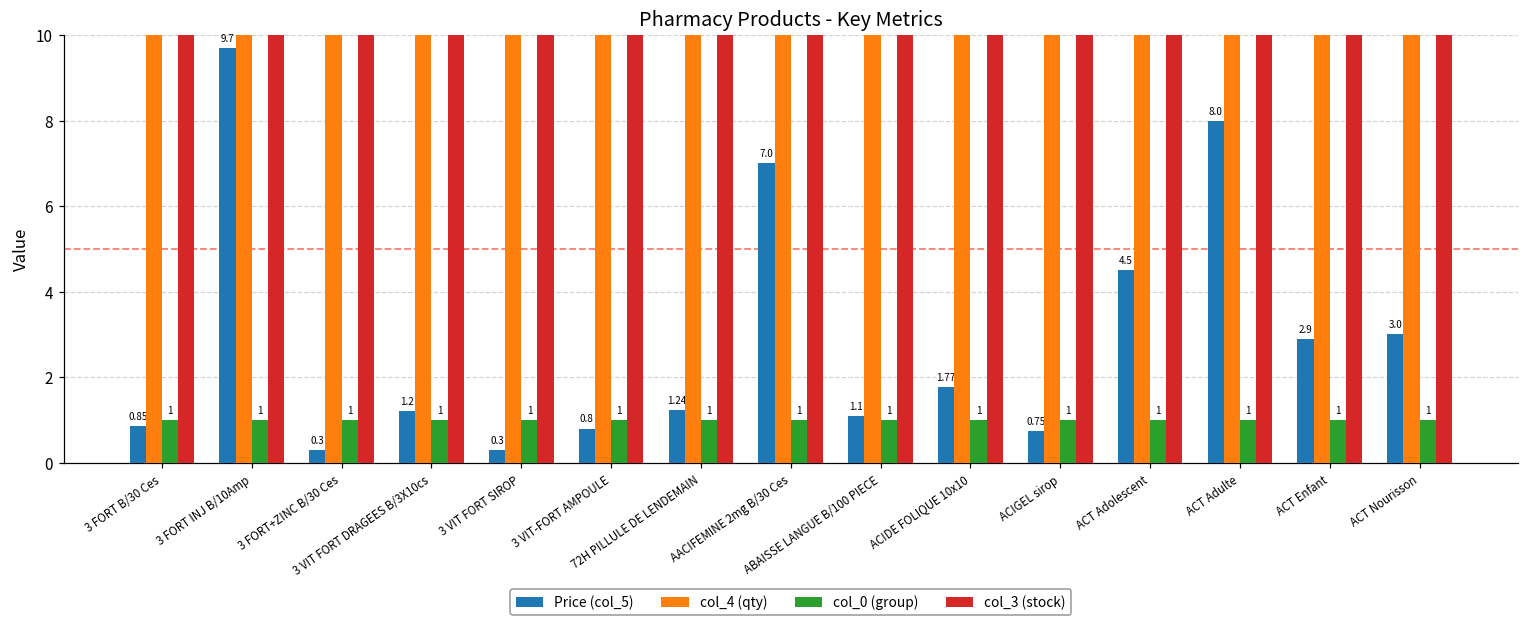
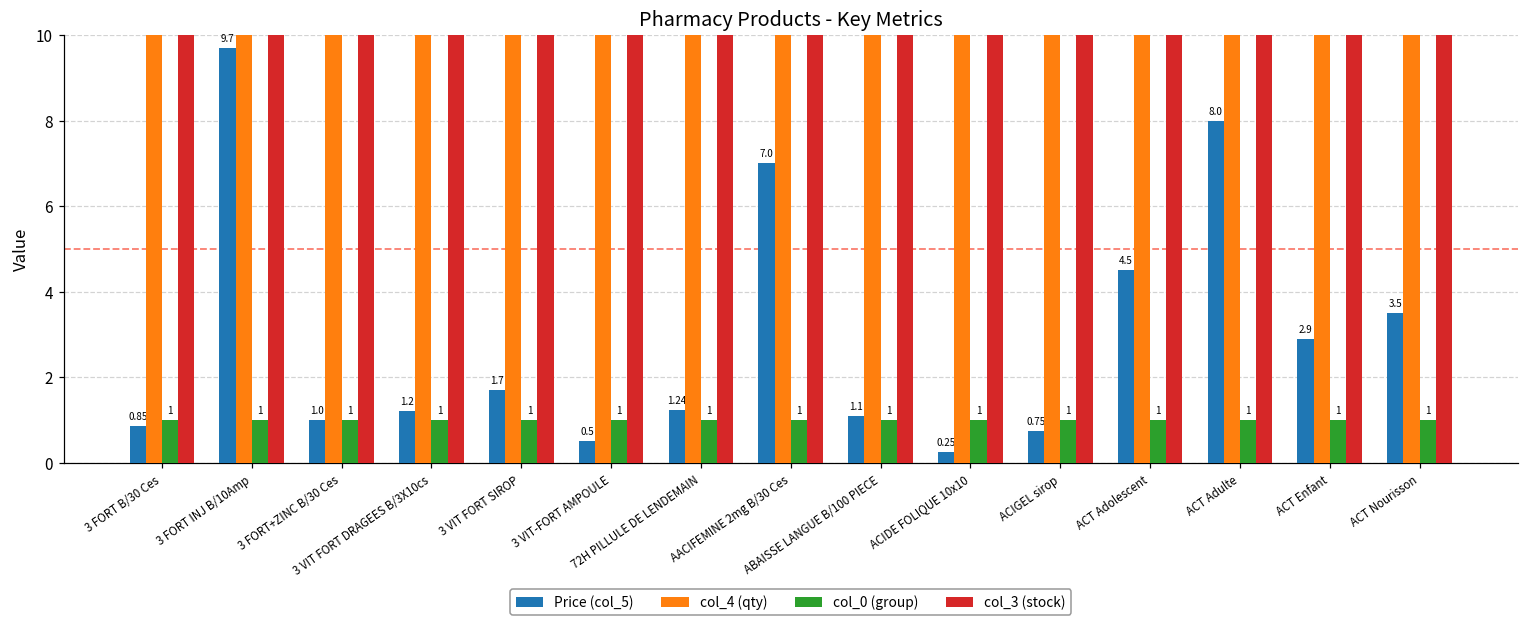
  {
    "Price (col_5)": {
      "3 FORT B/30 Ces": 0.85,
      "3 FORT INJ B/10Amp": 9.7,
-     "3 FORT+ZINC B/30 Ces": 0.3,
+     "3 FORT+ZINC B/30 Ces": 1.0,
      "3 VIT FORT DRAGEES B/3X10cs": 1.2,
-     "3 VIT FORT SIROP": 0.3,
-     "3 VIT-FORT AMPOULE": 0.8,
+     "3 VIT FORT SIROP": 1.7,
+     "3 VIT-FORT AMPOULE": 0.5,
      "72H PILLULE DE LENDEMAIN": 1.24,
      "AACIFEMINE 2mg B/30 Ces": 7.0,
      "ABAISSE LANGUE B/100 PIECE": 1.1,
-     "ACIDE FOLIQUE 10x10": 1.77,
+     "ACIDE FOLIQUE 10x10": 0.25,
      "ACIGEL sirop": 0.75,
      "ACT Adolescent": 4.5,
      "ACT Adulte": 8.0,
      "ACT Enfant": 2.9,
-     "ACT Nourisson": 3.0
+     "ACT Nourisson": 3.5
    },
    "col_0 (group)": {
      "3 FORT B/30 Ces": 1,
      "3 FORT INJ B/10Amp": 1,
      "3 FORT+ZINC B/30 Ces": 1,
      "3 VIT FORT DRAGEES B/3X10cs": 1,
      "3 VIT FORT SIROP": 1,
      "3 VIT-FORT AMPOULE": 1,
      "72H PILLULE DE LENDEMAIN": 1,
      "AACIFEMINE 2mg B/30 Ces": 1,
      "ABAISSE LANGUE B/100 PIECE": 1,
      "ACIDE FOLIQUE 10x10": 1,
      "ACIGEL sirop": 1,
      "ACT Adolescent": 1,
      "ACT Adulte": 1,
      "ACT Enfant": 1,
      "ACT Nourisson": 1
    }
  }
